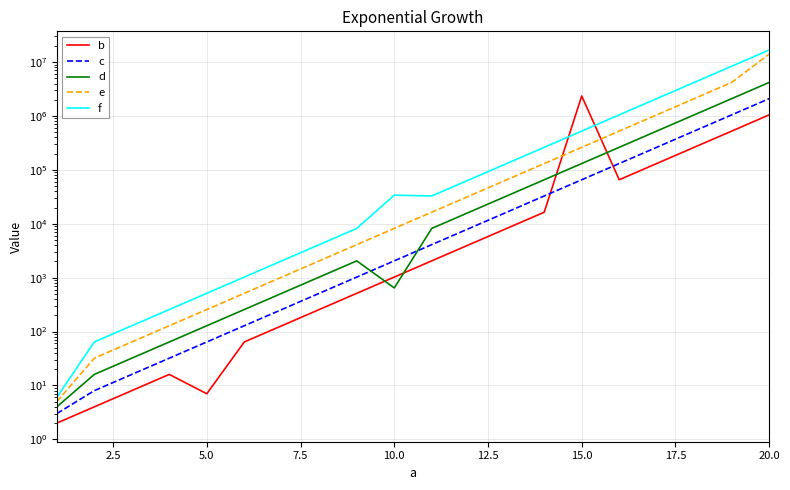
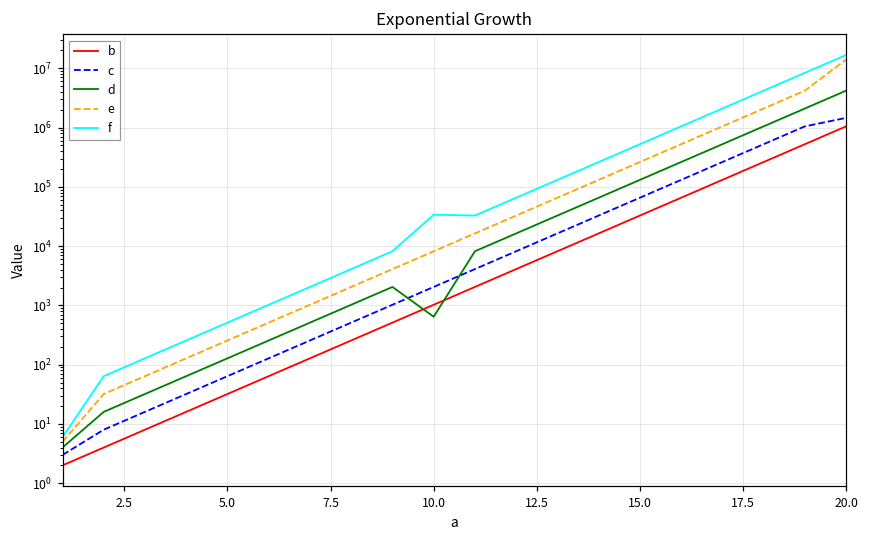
  {
    "b": {
-     "5.0": 7,
+     "5.0": 30,
      "10.0": 1000,
-     "15.0": 2000000,
+     "15.0": 30000,
      "20.0": 1000000
    },
    "c": {
      "5.0": 60,
      "10.0": 2000,
      "15.0": 70000,
-     "20.0": 2100000
+     "20.0": 1500000
    },
    "d": {
      "5.0": 130,
      "10.0": 600,
      "15.0": 130000,
      "20.0": 4000000
    },
    "e": {
      "5.0": 300,
      "10.0": 8000,
      "15.0": 300000,
      "20.0": 14000000
    },
    "f": {
      "5.0": 500,
      "10.0": 30000,
      "15.0": 500000,
      "20.0": 17000000
    }
  }
